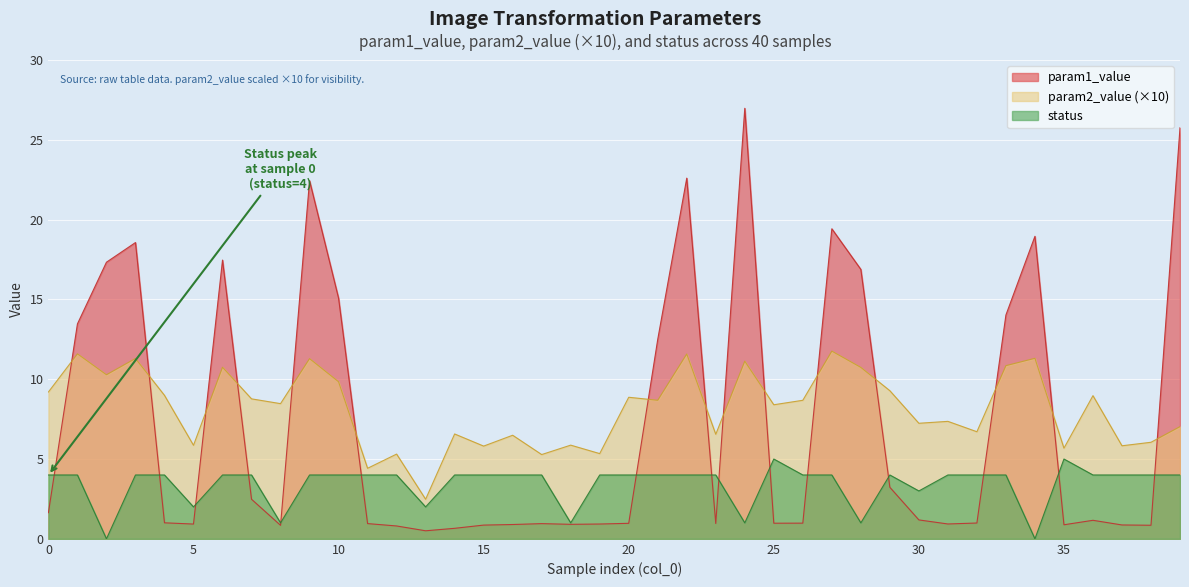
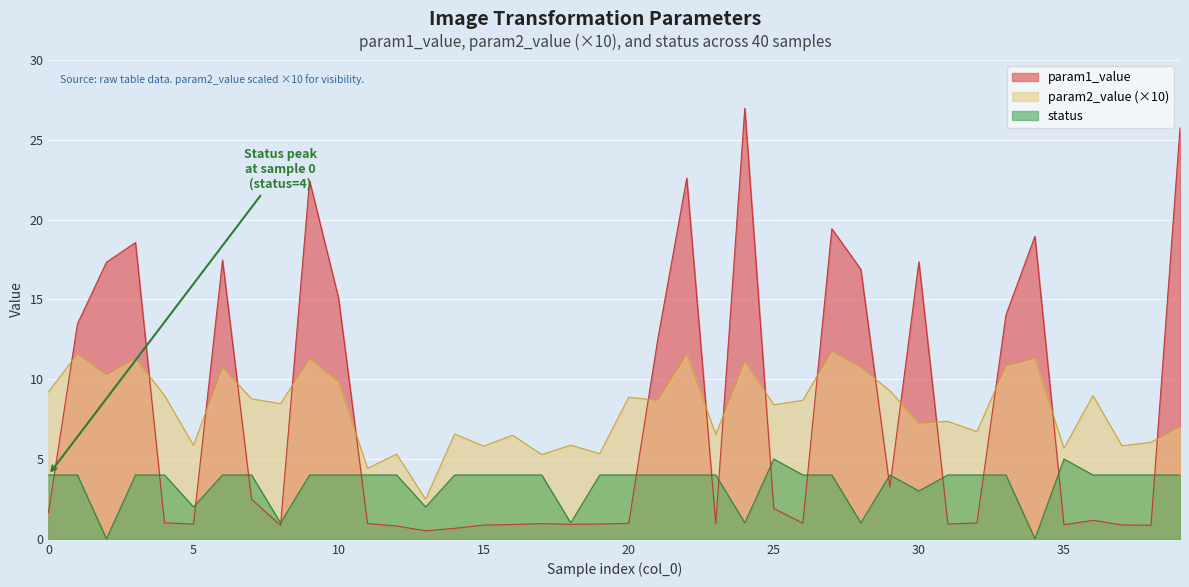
  {
    "param1_value": {
      "0": 1.6,
      "5": 0.9,
      "10": 15.1,
      "15": 0.9,
      "20": 1.0,
-     "25": 1.0,
-     "30": 1.2,
+     "25": 1.9,
+     "30": 17.4,
      "35": 0.9
    },
    "param2_value (×10)": {
      "0": 9.2,
      "10": 9.8,
      "15": 5.8,
      "20": 8.9,
      "25": 8.4,
      "30": 7.2,
      "35": 5.7
    },
    "status": {
      "0": 4.0,
      "5": 2.0,
      "10": 4.0,
      "15": 4.0,
      "20": 4.0,
      "25": 5.0,
      "30": 3.0,
      "35": 5.0
    }
  }
